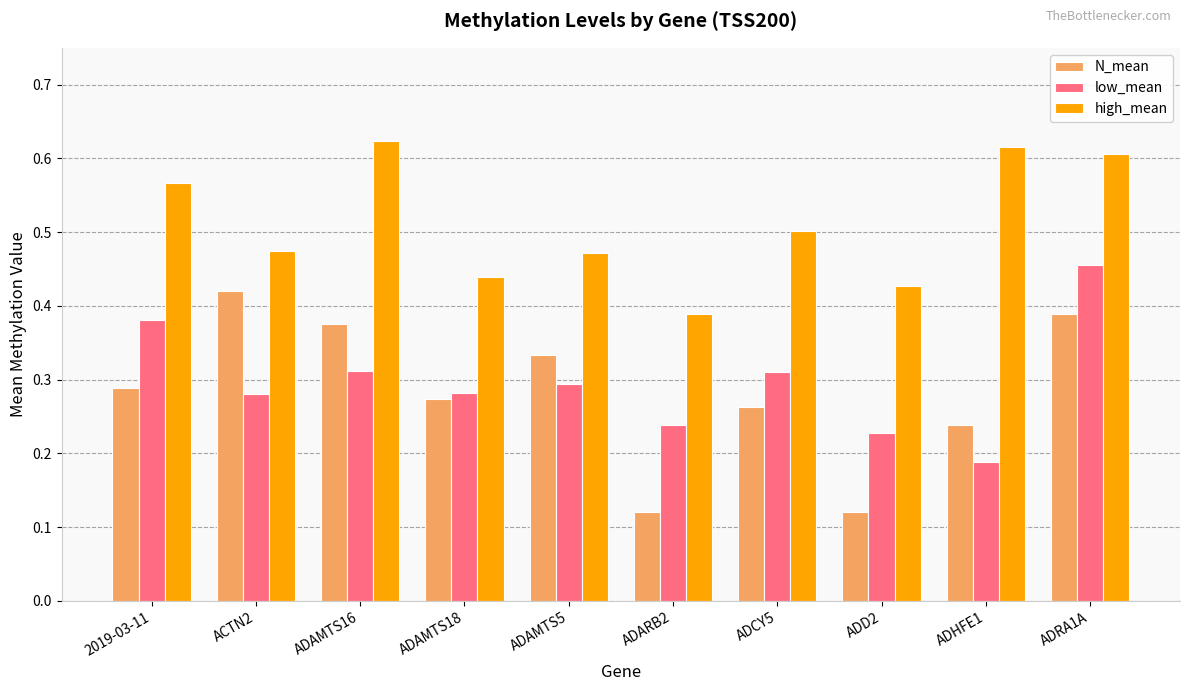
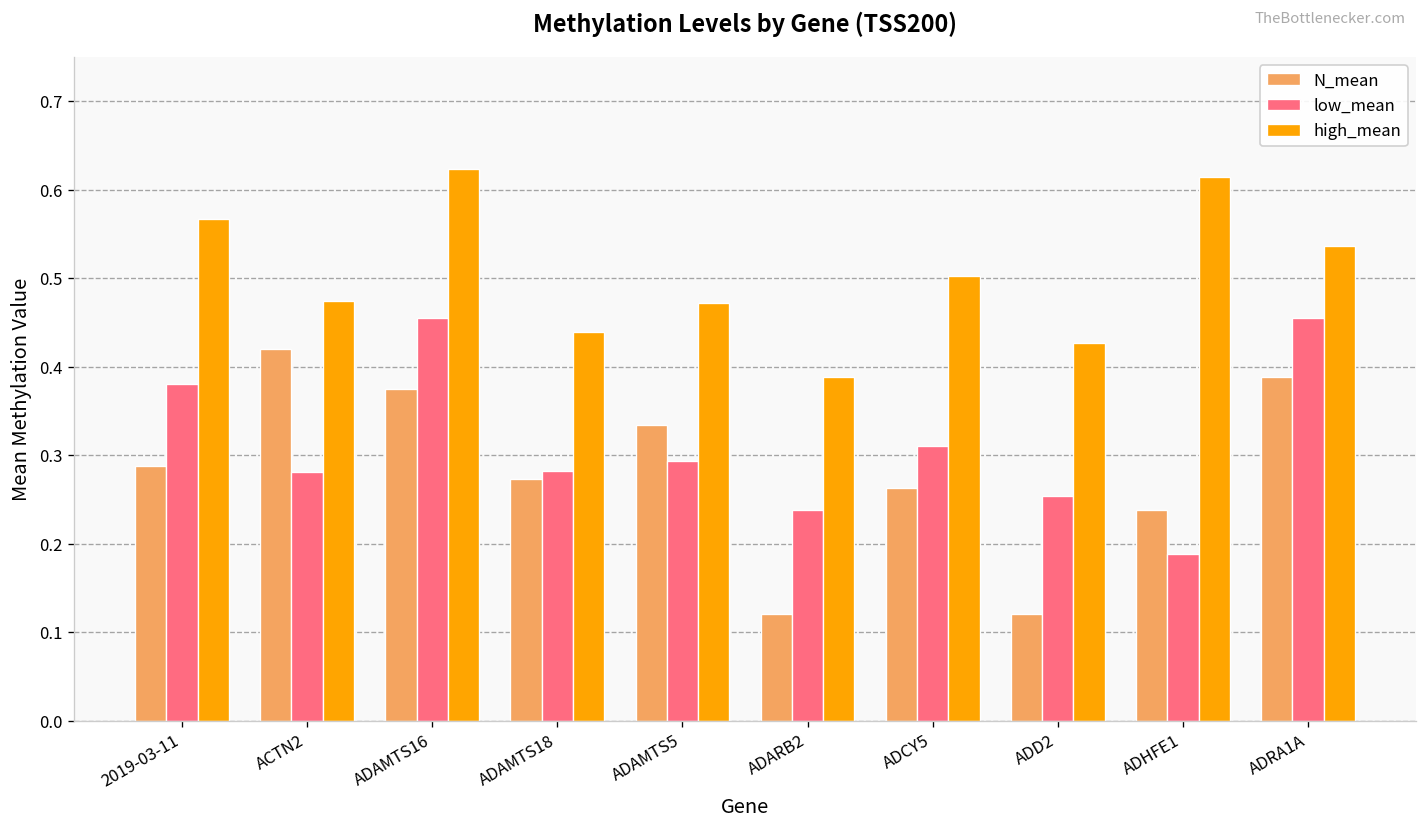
  {
    "N_mean": {
      "2019-03-11": 0.29,
      "ACTN2": 0.42,
      "ADAMTS16": 0.38,
      "ADAMTS18": 0.27,
      "ADAMTS5": 0.33,
      "ADARB2": 0.12,
      "ADCY5": 0.26,
      "ADD2": 0.12,
      "ADHFE1": 0.24,
      "ADRA1A": 0.39
    },
    "low_mean": {
      "2019-03-11": 0.38,
      "ACTN2": 0.28,
-     "ADAMTS16": 0.31,
+     "ADAMTS16": 0.46,
      "ADAMTS18": 0.28,
      "ADAMTS5": 0.29,
      "ADARB2": 0.24,
      "ADCY5": 0.31,
-     "ADD2": 0.23,
+     "ADD2": 0.25,
      "ADHFE1": 0.19,
      "ADRA1A": 0.46
    },
    "high_mean": {
      "2019-03-11": 0.57,
      "ACTN2": 0.47,
      "ADAMTS16": 0.62,
      "ADAMTS18": 0.44,
      "ADAMTS5": 0.47,
      "ADARB2": 0.39,
      "ADCY5": 0.50,
      "ADD2": 0.43,
      "ADHFE1": 0.62,
-     "ADRA1A": 0.61
+     "ADRA1A": 0.54
    }
  }
